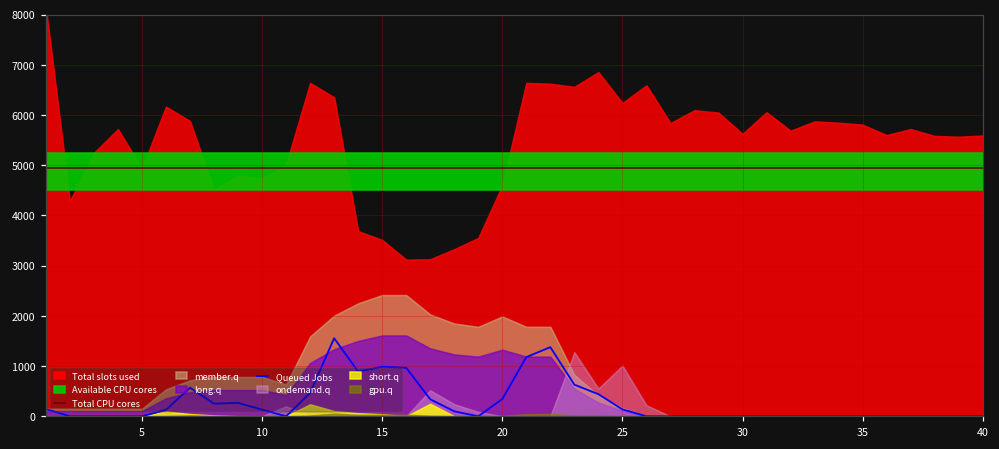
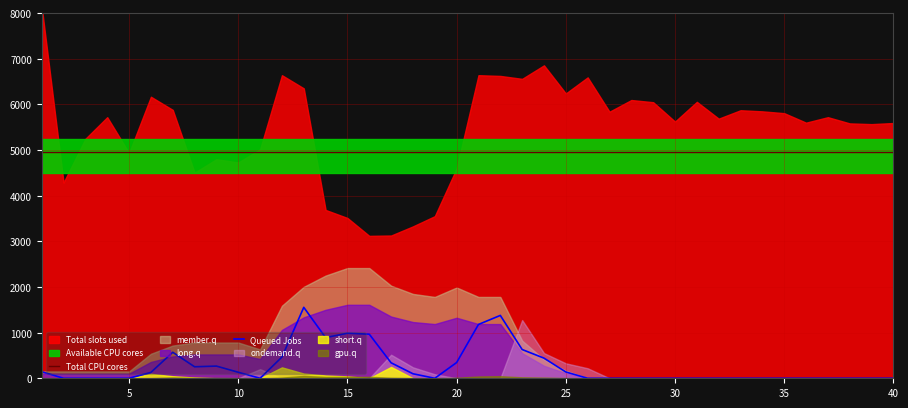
  {
    "Total CPU cores": {
      "10": 5000,
      "15": 5000,
      "20": 5000,
      "25": 5000,
      "30": 5000,
      "35": 5000,
      "40": 5000
    },
    "Total slots used": {
      "10": 4700,
      "15": 3500,
      "20": 4600,
      "25": 6200,
      "30": 5600,
      "35": 5800,
      "40": 5600
    },
    "Available CPU cores": {
      "5": 5300,
      "10": 5300,
      "15": 5300,
      "20": 5300,
      "25": 5300,
      "30": 5300,
      "35": 5300,
      "40": 5300
    },
    "Queued Jobs": {
      "20": 300
    },
    "member.q": {
      "15": 2400,
      "20": 2000
    },
    "long.q": {
      "15": 1600,
      "20": 1300
    },
    "ondemand.q": {
-     "25": 1000
+     "25": 300
    }
  }
